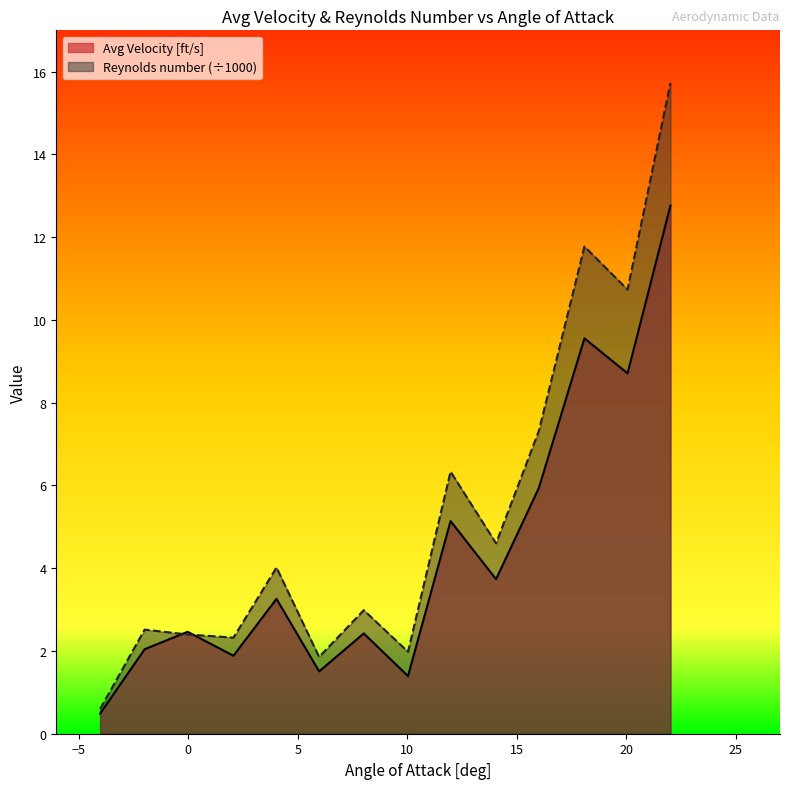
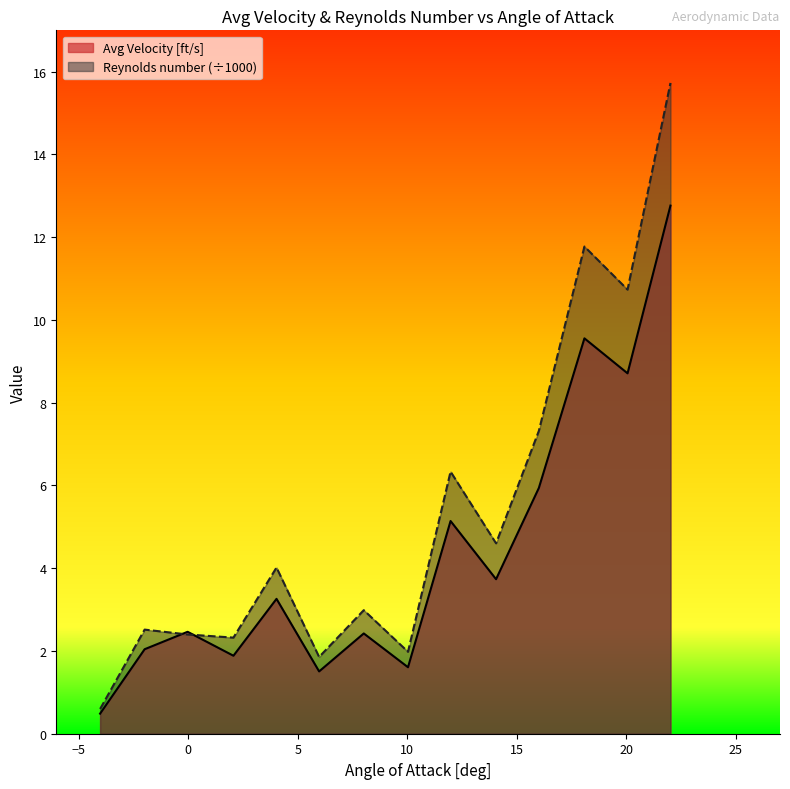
  {
    "Avg Velocity [ft/s]": {
      "0": 2.5,
-     "10": 1.4
+     "10": 1.6
    },
    "Reynolds number (÷1000)": {
      "0": 2.4,
      "10": 2.0
    }
  }
